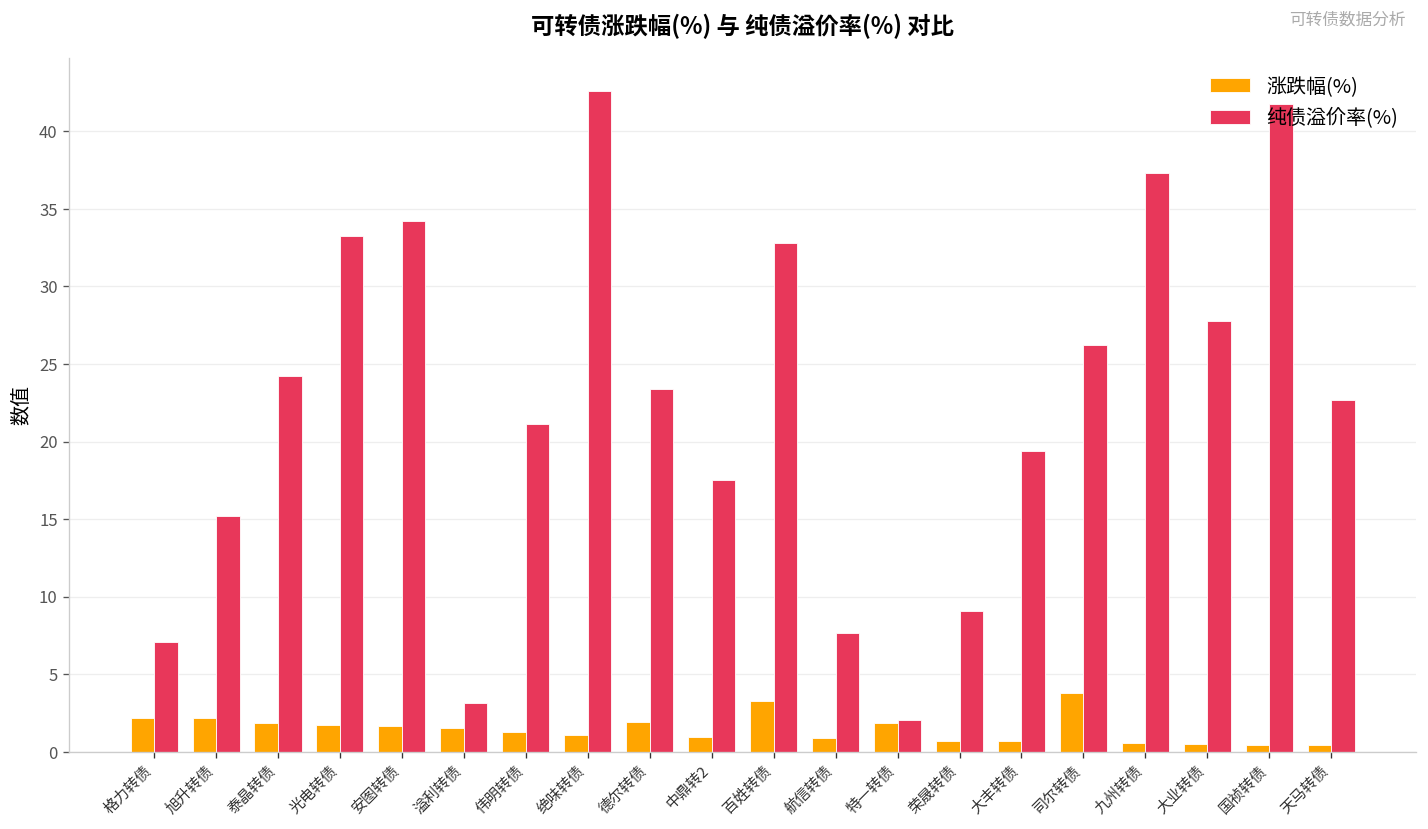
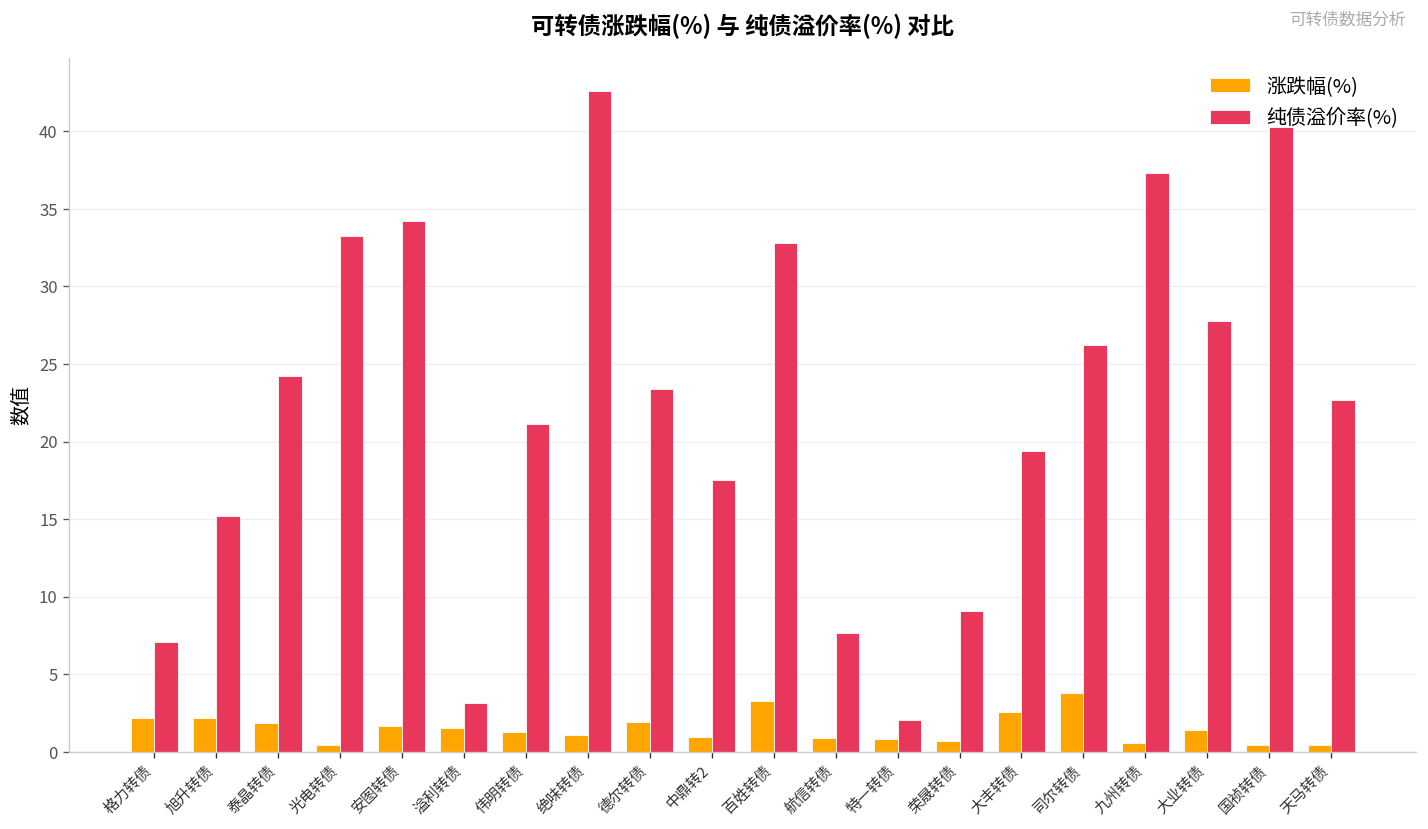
  {
    "涨跌幅(%)": {
      "格力转债": 2.2,
      "旭升转债": 2.2,
      "泰晶转债": 1.8,
-     "光电转债": 1.7,
+     "光电转债": 0.4,
      "安图转债": 1.6,
      "溢利转债": 1.5,
      "伟明转债": 1.3,
      "绝味转债": 1.1,
      "德尔转债": 1.9,
      "中鼎转2": 1.0,
      "百姓转债": 3.3,
      "航信转债": 0.9,
-     "特一转债": 1.8,
+     "特一转债": 0.8,
      "荣晟转债": 0.7,
-     "大丰转债": 0.7,
+     "大丰转债": 2.6,
      "司尔转债": 3.8,
      "九州转债": 0.6,
-     "大业转债": 0.5,
+     "大业转债": 1.4,
      "国祯转债": 0.5,
      "天马转债": 0.5
    },
    "纯债溢价率(%)": {
      "格力转债": 7.1,
      "旭升转债": 15.2,
      "泰晶转债": 24.2,
      "光电转债": 33.3,
      "安图转债": 34.2,
      "溢利转债": 3.2,
      "伟明转债": 21.1,
      "绝味转债": 42.6,
      "德尔转债": 23.4,
      "中鼎转2": 17.5,
      "百姓转债": 32.8,
      "航信转债": 7.7,
      "特一转债": 2.0,
      "荣晟转债": 9.1,
      "大丰转债": 19.4,
      "司尔转债": 26.2,
      "九州转债": 37.3,
      "大业转债": 27.8,
-     "国祯转债": 41.7,
+     "国祯转债": 40.3,
      "天马转债": 22.7
    }
  }
